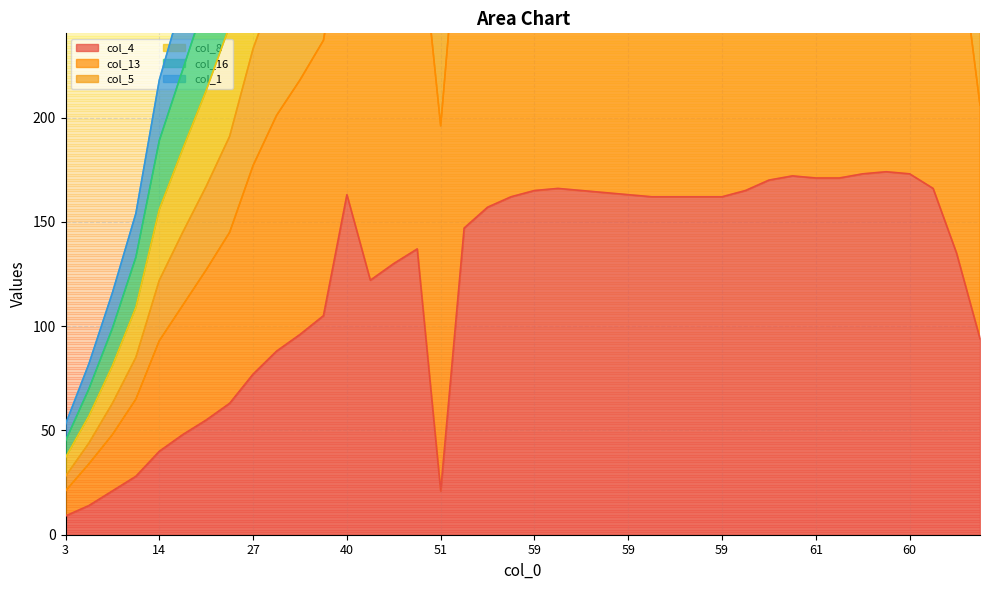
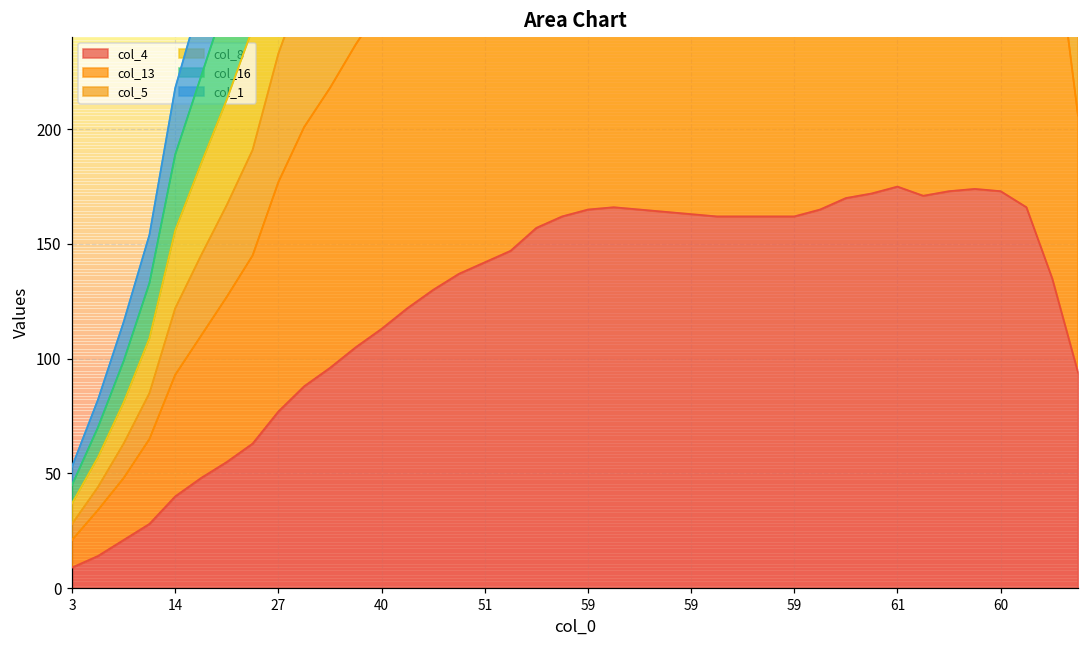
  {
    "col_4": {
-     "40": 163,
-     "51": 21,
-     "61": 171,
+     "40": 113,
+     "51": 142,
+     "61": 175,
      "60": 173
    }
  }
